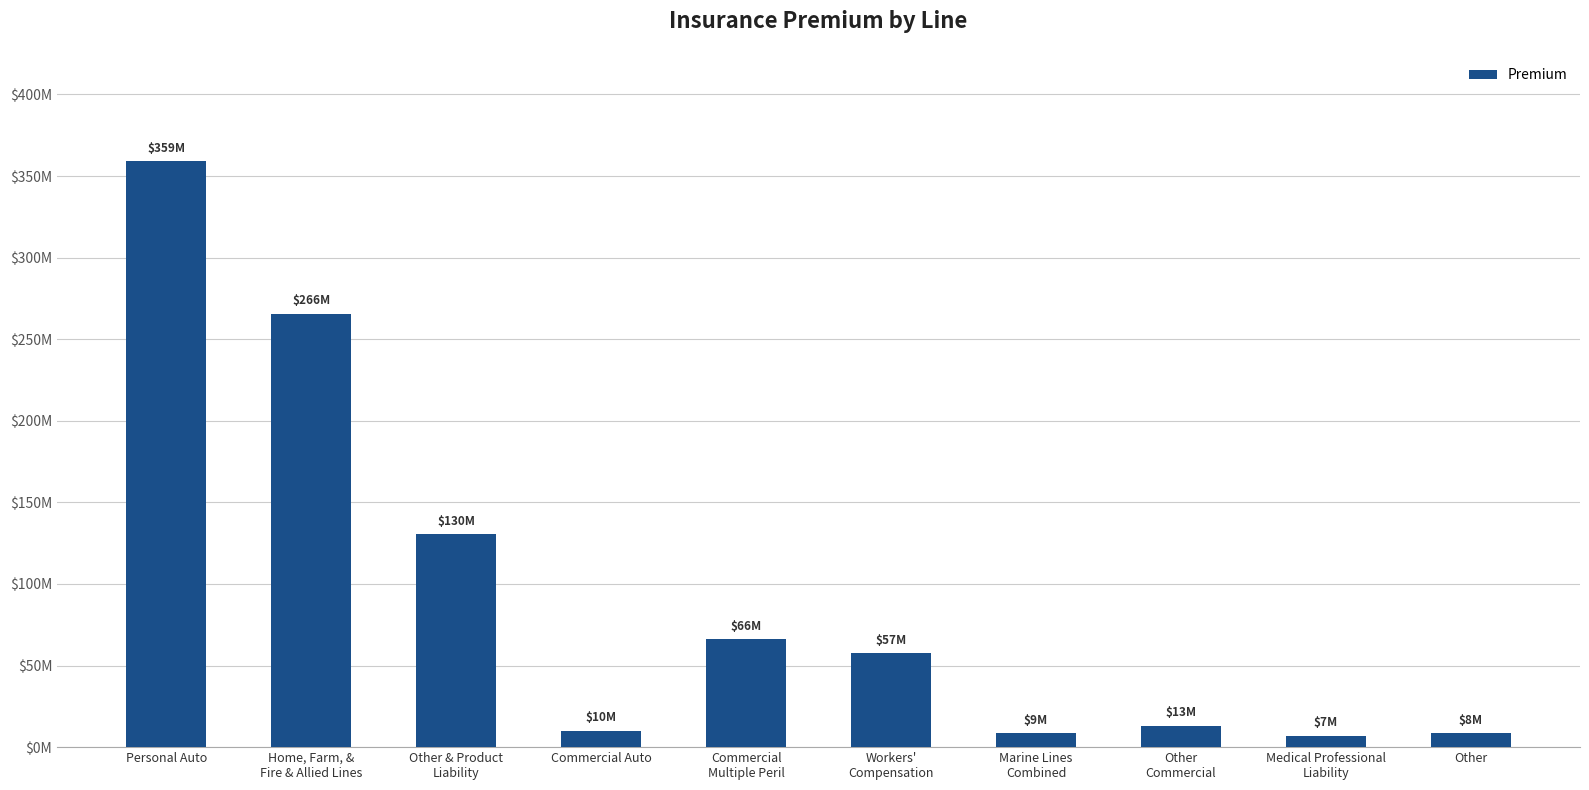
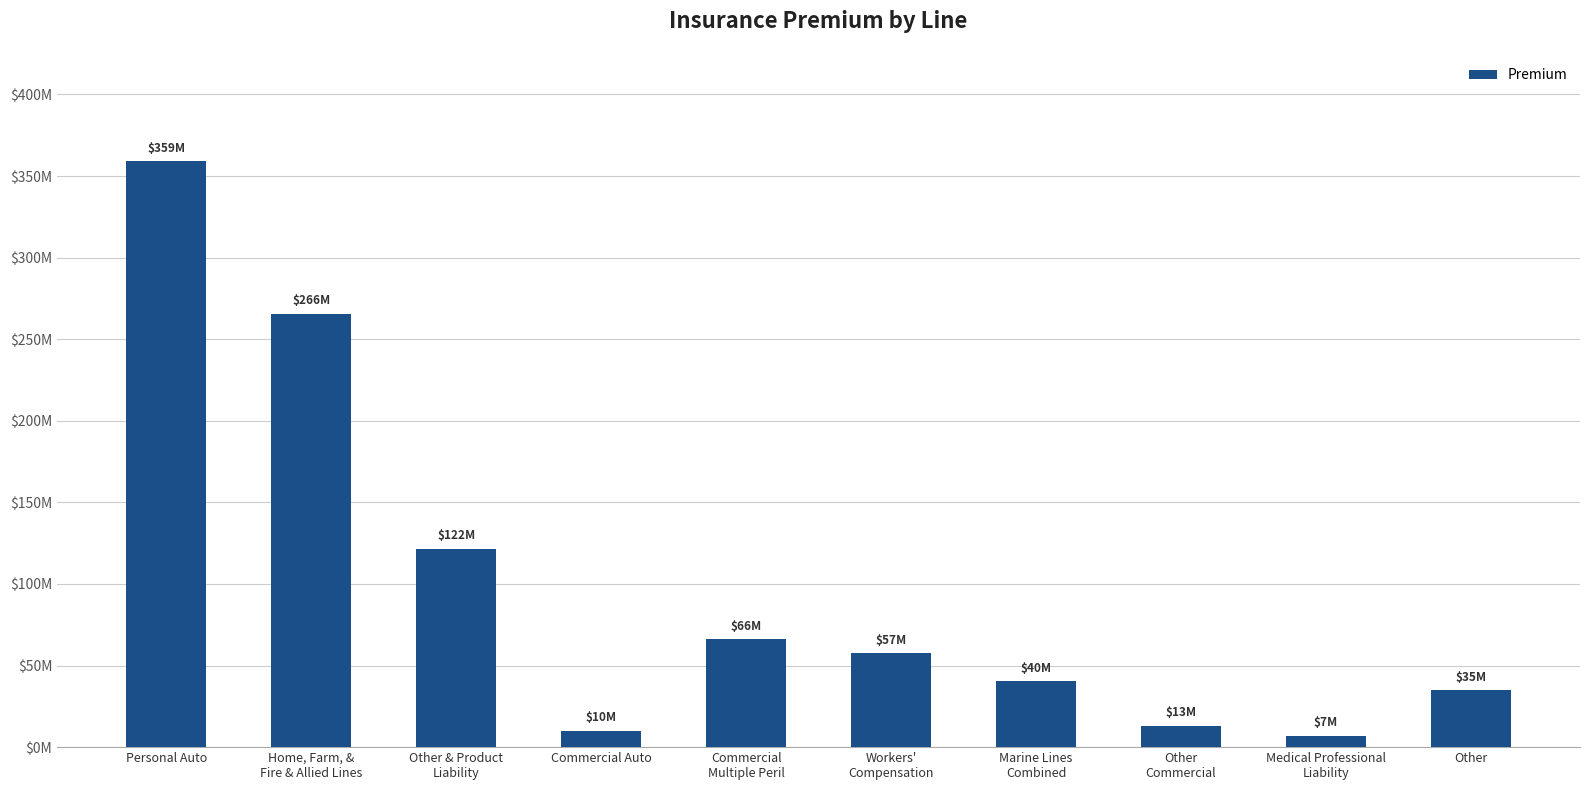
  {
    "Personal Auto": "$359M",
    "Home, Farm, & Fire & Allied Lines": "$266M",
-   "Other & Product Liability": "$130M",
+   "Other & Product Liability": "$122M",
    "Commercial Auto": "$10M",
    "Commercial Multiple Peril": "$66M",
    "Workers' Compensation": "$57M",
-   "Marine Lines Combined": "$9M",
+   "Marine Lines Combined": "$40M",
    "Other Commercial": "$13M",
    "Medical Professional Liability": "$7M",
-   "Other": "$8M"
+   "Other": "$35M"
  }
